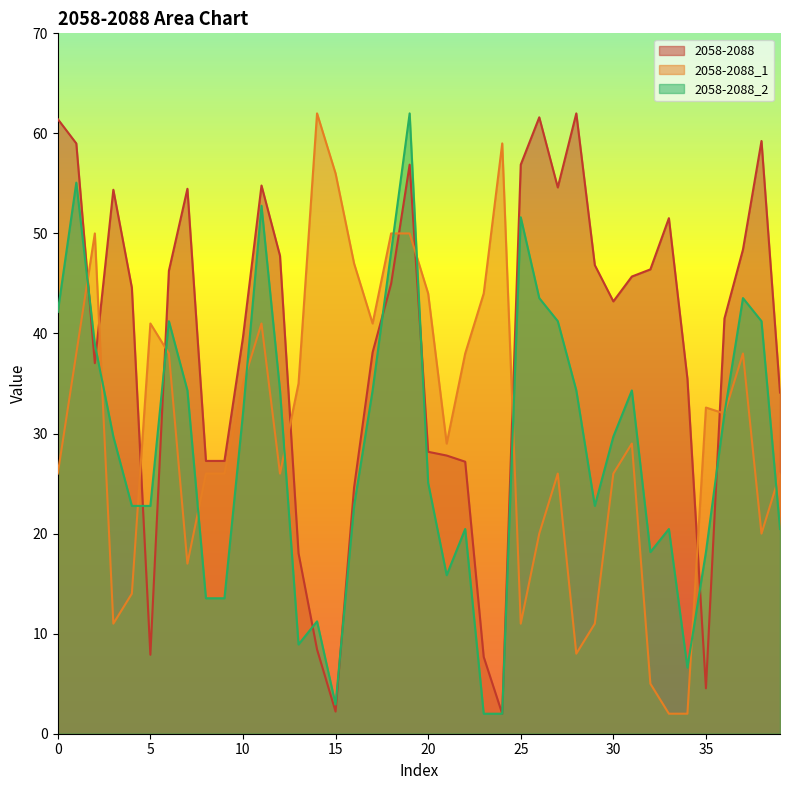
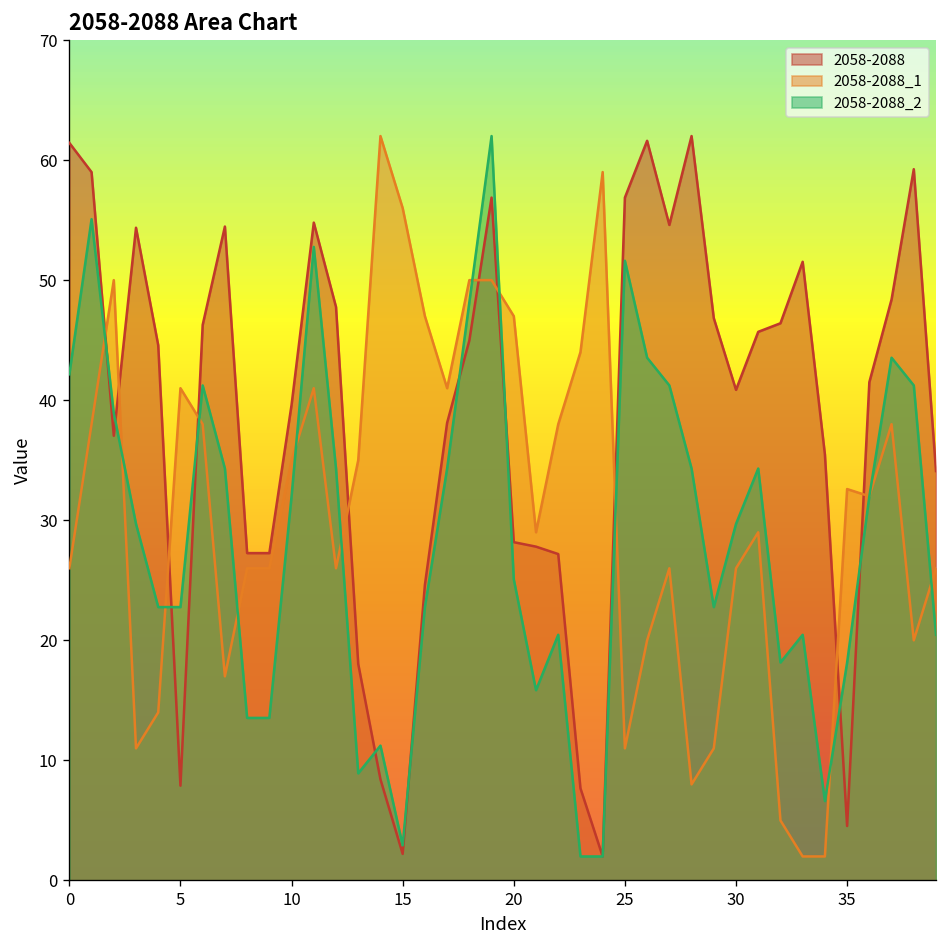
  {
    "2058-2088": {
      "0": 61.4,
      "5": 7.9,
      "10": 39.6,
      "15": 2.2,
      "20": 28.2,
      "25": 56.9,
-     "30": 43.2,
+     "30": 40.9,
      "35": 4.5
    },
    "2058-2088_1": {
      "0": 26.0,
      "5": 41.0,
      "10": 35.0,
      "15": 56.0,
-     "20": 44.0,
+     "20": 47.0,
      "25": 11.0,
      "30": 26.0,
      "35": 32.6
    },
    "2058-2088_2": {
      "0": 42.2,
      "5": 22.8,
      "10": 32.0,
      "15": 2.9,
      "20": 25.1,
      "25": 51.6,
      "30": 29.7,
      "35": 18.2
    }
  }
